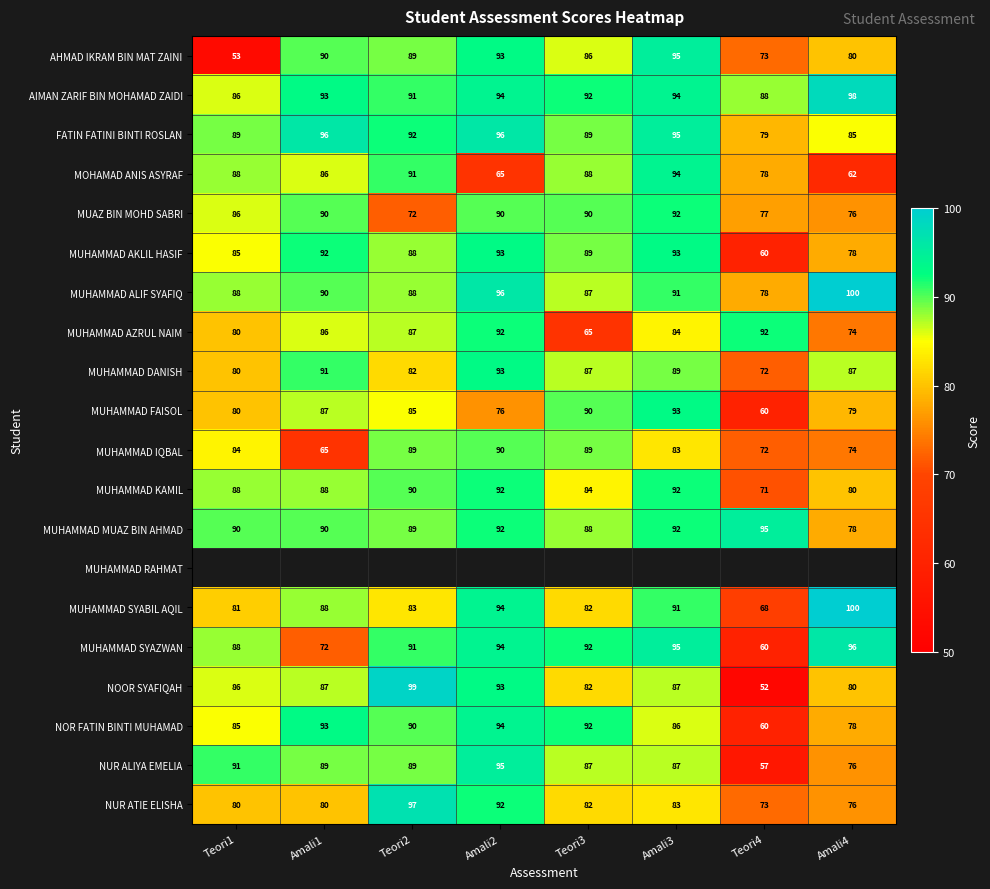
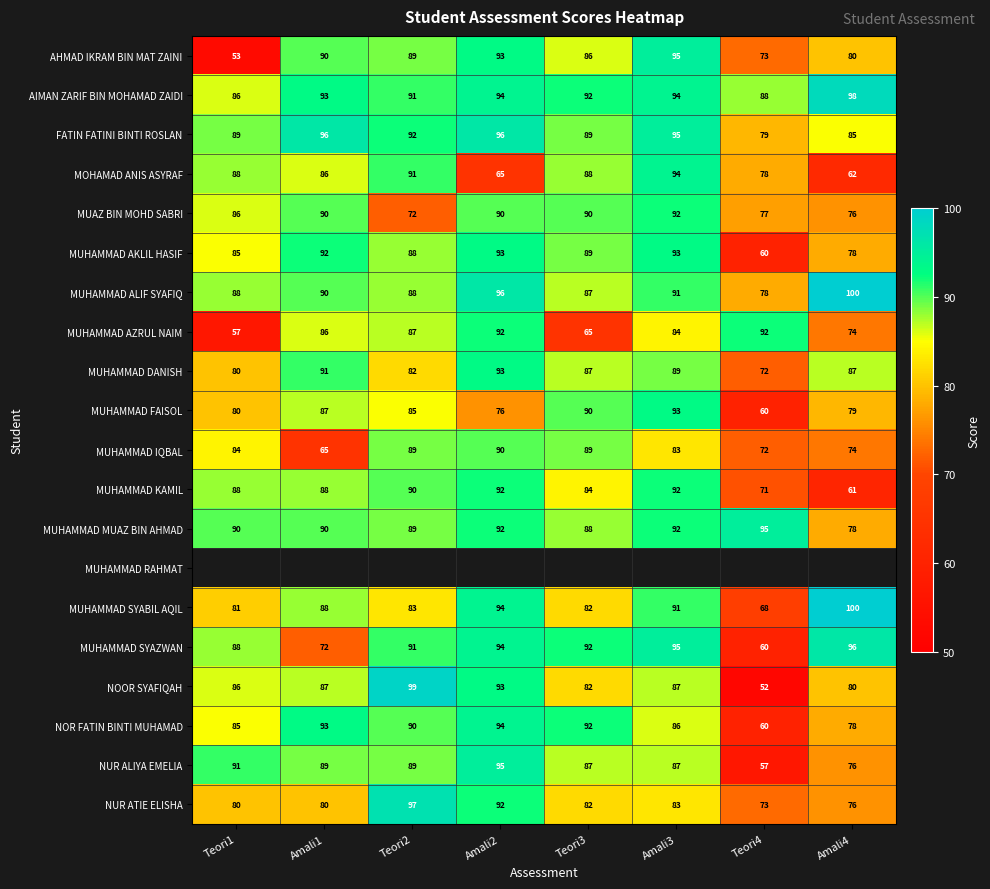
  {
    "AHMAD IKRAM BIN MAT ZAINI": {
      "Teori1": 53,
      "Amali1": 90,
      "Teori2": 89,
      "Amali2": 93,
      "Teori3": 86,
      "Amali3": 95,
      "Teori4": 73,
      "Amali4": 80
    },
    "AIMAN ZARIF BIN MOHAMAD ZAIDI": {
      "Teori1": 86,
      "Amali1": 93,
      "Teori2": 91,
      "Amali2": 94,
      "Teori3": 92,
      "Amali3": 94,
      "Teori4": 88,
      "Amali4": 98
    },
    "FATIN FATINI BINTI ROSLAN": {
      "Teori1": 89,
      "Amali1": 96,
      "Teori2": 92,
      "Amali2": 96,
      "Teori3": 89,
      "Amali3": 95,
      "Teori4": 79,
      "Amali4": 85
    },
    "MOHAMAD ANIS ASYRAF": {
      "Teori1": 88,
      "Amali1": 86,
      "Teori2": 91,
      "Amali2": 65,
      "Teori3": 88,
      "Amali3": 94,
      "Teori4": 78,
      "Amali4": 62
    },
    "MUAZ BIN MOHD SABRI": {
      "Teori1": 86,
      "Amali1": 90,
      "Teori2": 72,
      "Amali2": 90,
      "Teori3": 90,
      "Amali3": 92,
      "Teori4": 77,
      "Amali4": 76
    },
    "MUHAMMAD AKLIL HASIF": {
      "Teori1": 85,
      "Amali1": 92,
      "Teori2": 88,
      "Amali2": 93,
      "Teori3": 89,
      "Amali3": 93,
      "Teori4": 60,
      "Amali4": 78
    },
    "MUHAMMAD ALIF SYAFIQ": {
      "Teori1": 88,
      "Amali1": 90,
      "Teori2": 88,
      "Amali2": 96,
      "Teori3": 87,
      "Amali3": 91,
      "Teori4": 78,
      "Amali4": 100
    },
    "MUHAMMAD AZRUL NAIM": {
-     "Teori1": 80,
+     "Teori1": 57,
      "Amali1": 86,
      "Teori2": 87,
      "Amali2": 92,
      "Teori3": 65,
      "Amali3": 84,
      "Teori4": 92,
      "Amali4": 74
    },
    "MUHAMMAD DANISH": {
      "Teori1": 80,
      "Amali1": 91,
      "Teori2": 82,
      "Amali2": 93,
      "Teori3": 87,
      "Amali3": 89,
      "Teori4": 72,
      "Amali4": 87
    },
    "MUHAMMAD FAISOL": {
      "Teori1": 80,
      "Amali1": 87,
      "Teori2": 85,
      "Amali2": 76,
      "Teori3": 90,
      "Amali3": 93,
      "Teori4": 60,
      "Amali4": 79
    },
    "MUHAMMAD IQBAL": {
      "Teori1": 84,
      "Amali1": 65,
      "Teori2": 89,
      "Amali2": 90,
      "Teori3": 89,
      "Amali3": 83,
      "Teori4": 72,
      "Amali4": 74
    },
    "MUHAMMAD KAMIL": {
      "Teori1": 88,
      "Amali1": 88,
      "Teori2": 90,
      "Amali2": 92,
      "Teori3": 84,
      "Amali3": 92,
      "Teori4": 71,
-     "Amali4": 80
+     "Amali4": 61
    },
    "MUHAMMAD MUAZ BIN AHMAD": {
      "Teori1": 90,
      "Amali1": 90,
      "Teori2": 89,
      "Amali2": 92,
      "Teori3": 88,
      "Amali3": 92,
      "Teori4": 95,
      "Amali4": 78
    },
    "MUHAMMAD SYABIL AQIL": {
      "Teori1": 81,
      "Amali1": 88,
      "Teori2": 83,
      "Amali2": 94,
      "Teori3": 82,
      "Amali3": 91,
      "Teori4": 68,
      "Amali4": 100
    },
    "MUHAMMAD SYAZWAN": {
      "Teori1": 88,
      "Amali1": 72,
      "Teori2": 91,
      "Amali2": 94,
      "Teori3": 92,
      "Amali3": 95,
      "Teori4": 60,
      "Amali4": 96
    },
    "NOOR SYAFIQAH": {
      "Teori1": 86,
      "Amali1": 87,
      "Teori2": 99,
      "Amali2": 93,
      "Teori3": 82,
      "Amali3": 87,
      "Teori4": 52,
      "Amali4": 80
    },
    "NOR FATIN BINTI MUHAMAD": {
      "Teori1": 85,
      "Amali1": 93,
      "Teori2": 90,
      "Amali2": 94,
      "Teori3": 92,
      "Amali3": 86,
      "Teori4": 60,
      "Amali4": 78
    },
    "NUR ALIYA EMELIA": {
      "Teori1": 91,
      "Amali1": 89,
      "Teori2": 89,
      "Amali2": 95,
      "Teori3": 87,
      "Amali3": 87,
      "Teori4": 57,
      "Amali4": 76
    },
    "NUR ATIE ELISHA": {
      "Teori1": 80,
      "Amali1": 80,
      "Teori2": 97,
      "Amali2": 92,
      "Teori3": 82,
      "Amali3": 83,
      "Teori4": 73,
      "Amali4": 76
    }
  }
